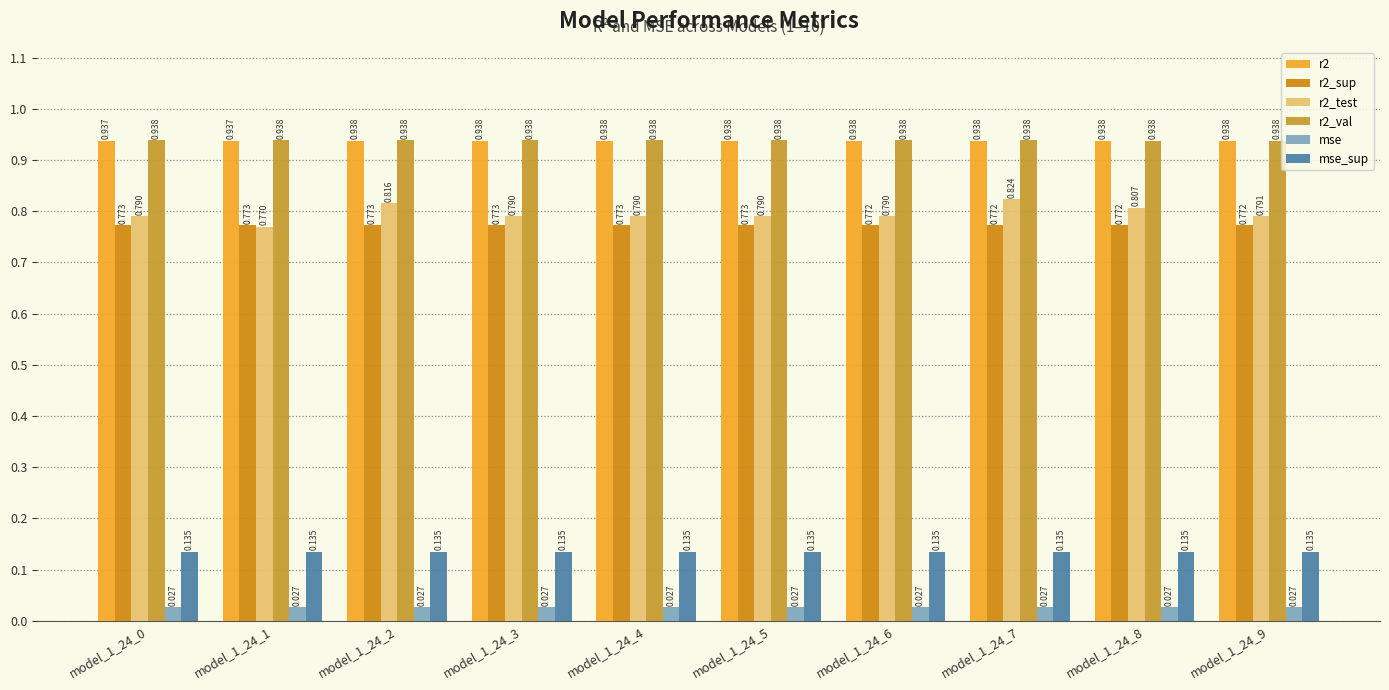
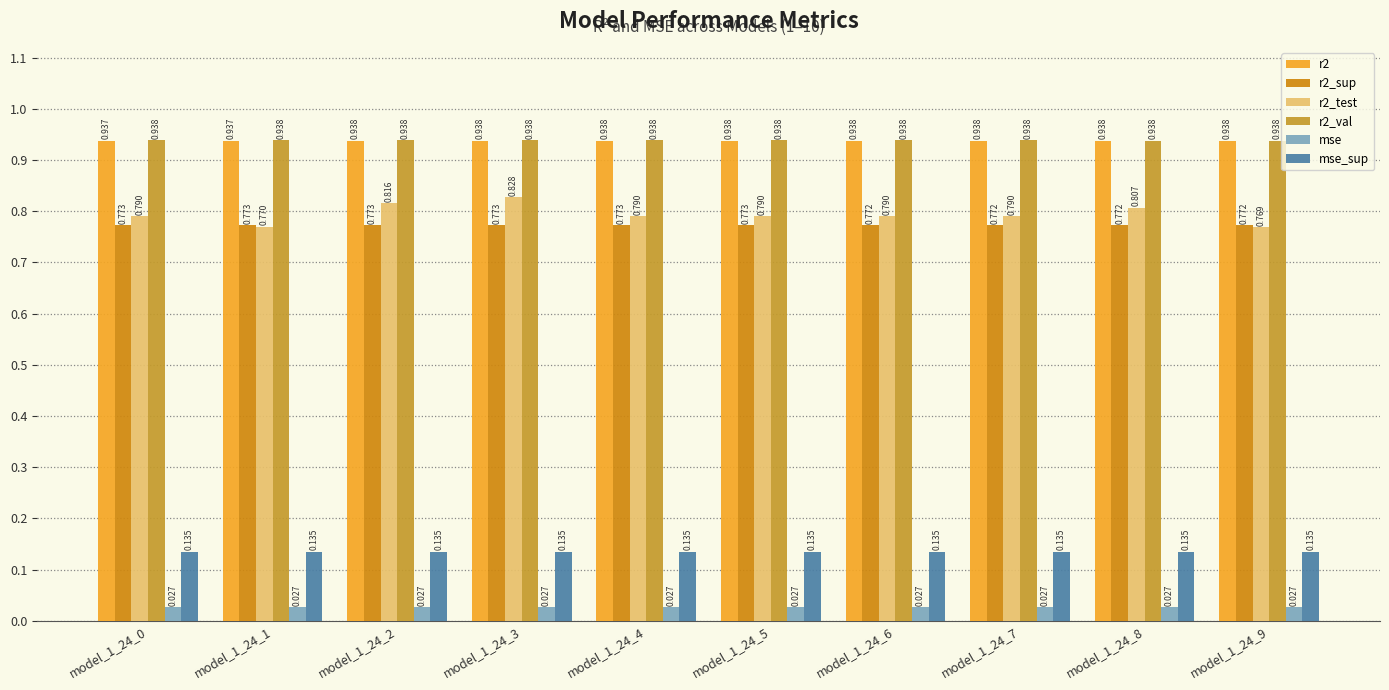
  {
    "r2_test": {
      "model_1_24_0": 0.790,
      "model_1_24_1": 0.770,
      "model_1_24_2": 0.816,
-     "model_1_24_3": 0.790,
+     "model_1_24_3": 0.828,
      "model_1_24_4": 0.790,
      "model_1_24_5": 0.790,
      "model_1_24_6": 0.790,
-     "model_1_24_7": 0.824,
+     "model_1_24_7": 0.790,
      "model_1_24_8": 0.807,
-     "model_1_24_9": 0.791
+     "model_1_24_9": 0.769
    },
    "mse": {
      "model_1_24_0": 0.027,
      "model_1_24_1": 0.027,
      "model_1_24_2": 0.027,
      "model_1_24_3": 0.027,
      "model_1_24_4": 0.027,
      "model_1_24_5": 0.027,
      "model_1_24_6": 0.027,
      "model_1_24_7": 0.027,
      "model_1_24_8": 0.027,
      "model_1_24_9": 0.027
    },
    "mse_sup": {
      "model_1_24_0": 0.135,
      "model_1_24_1": 0.135,
      "model_1_24_2": 0.135,
      "model_1_24_3": 0.135,
      "model_1_24_4": 0.135,
      "model_1_24_5": 0.135,
      "model_1_24_6": 0.135,
      "model_1_24_7": 0.135,
      "model_1_24_8": 0.135,
      "model_1_24_9": 0.135
    }
  }
